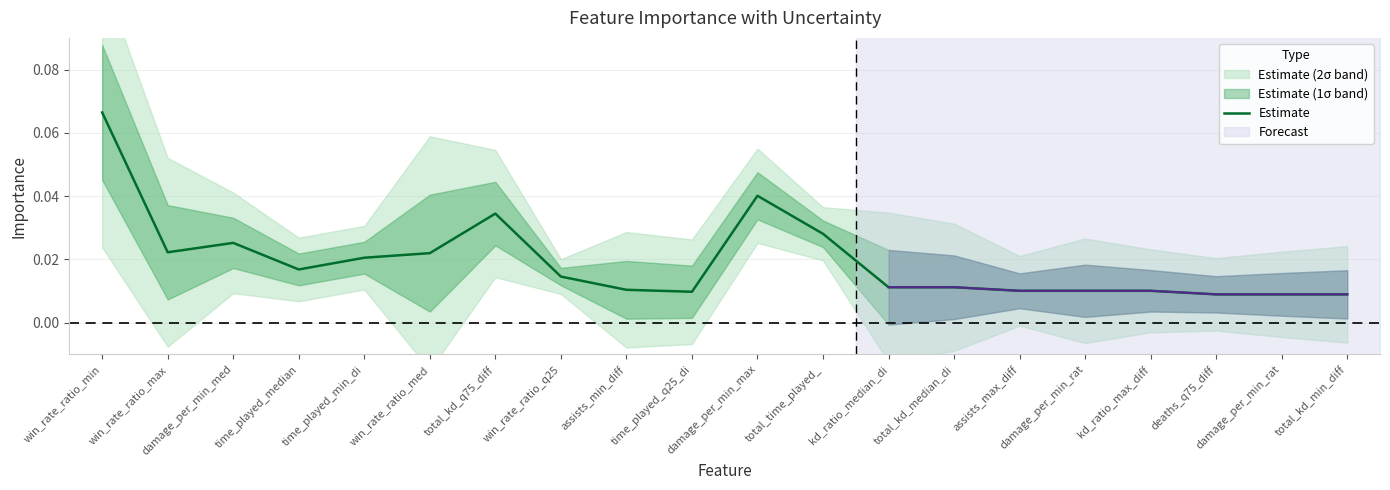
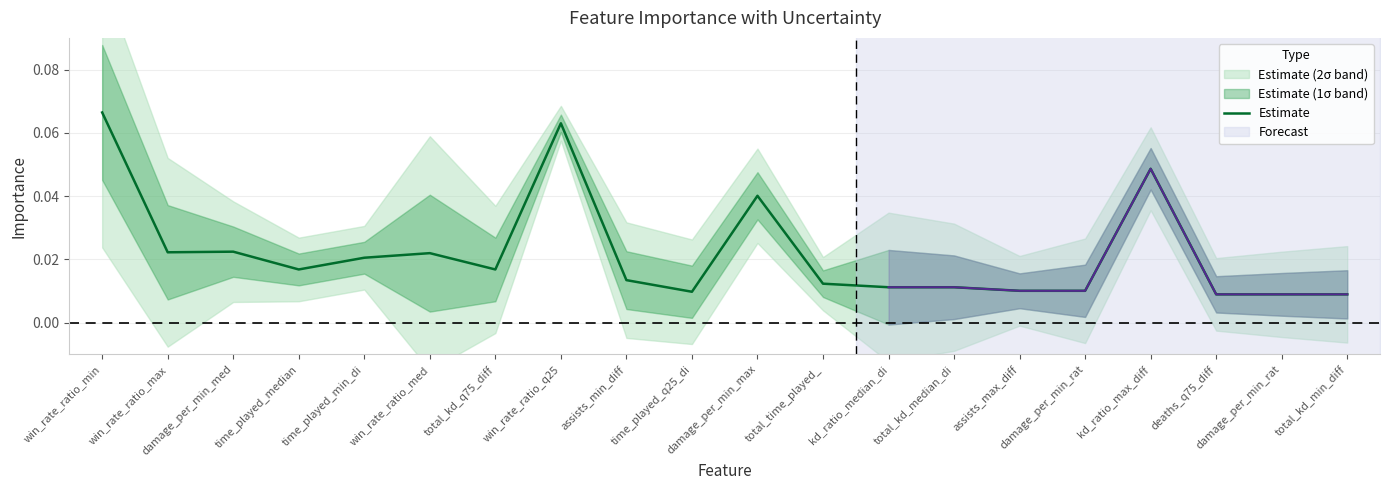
  {
    "Estimate": {
      "win_rate_ratio_min": 0.066,
      "win_rate_ratio_max": 0.022,
-     "damage_per_min_med": 0.025,
+     "damage_per_min_med": 0.022,
      "time_played_median": 0.017,
      "time_played_min_di": 0.021,
      "win_rate_ratio_med": 0.022,
-     "total_kd_q75_diff": 0.034,
-     "win_rate_ratio_q25": 0.015,
-     "assists_min_diff": 0.010,
+     "total_kd_q75_diff": 0.017,
+     "win_rate_ratio_q25": 0.063,
+     "assists_min_diff": 0.013,
      "time_played_q25_di": 0.010,
      "damage_per_min_max": 0.040,
-     "total_time_played_": 0.028,
-     "kd_ratio_max_diff": 0.010
+     "total_time_played_": 0.012,
+     "kd_ratio_max_diff": 0.049
    }
  }
